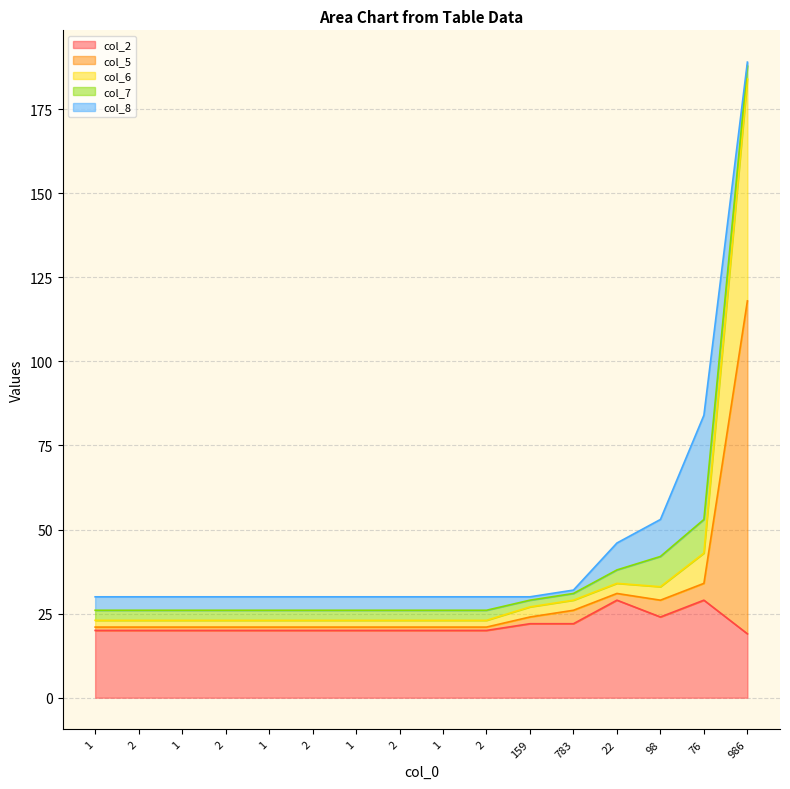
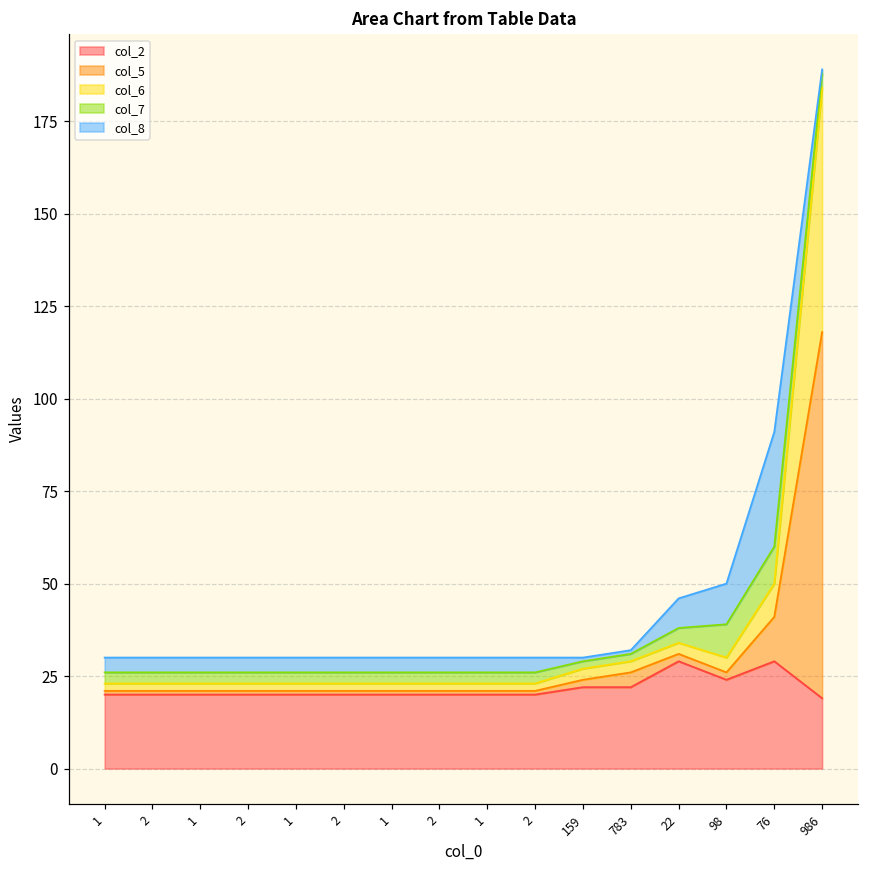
  {
    "col_2": {
      "159": 22,
      "783": 22,
      "22": 29,
      "98": 24,
      "76": 29,
      "986": 19
    },
    "col_5": {
      "159": 2,
      "783": 4,
      "22": 2,
-     "98": 5,
-     "76": 5,
+     "98": 2,
+     "76": 12,
      "986": 99
    },
    "col_6": {
      "159": 3,
      "783": 3,
      "22": 3,
      "98": 4,
      "76": 9,
      "986": 66
    },
    "col_7": {
      "159": 2,
      "783": 2,
      "22": 4,
      "98": 9,
      "76": 10,
      "986": 4
    },
    "col_8": {
      "159": 1,
      "783": 1,
      "22": 8,
      "98": 11,
      "76": 31,
      "986": 1
    }
  }
